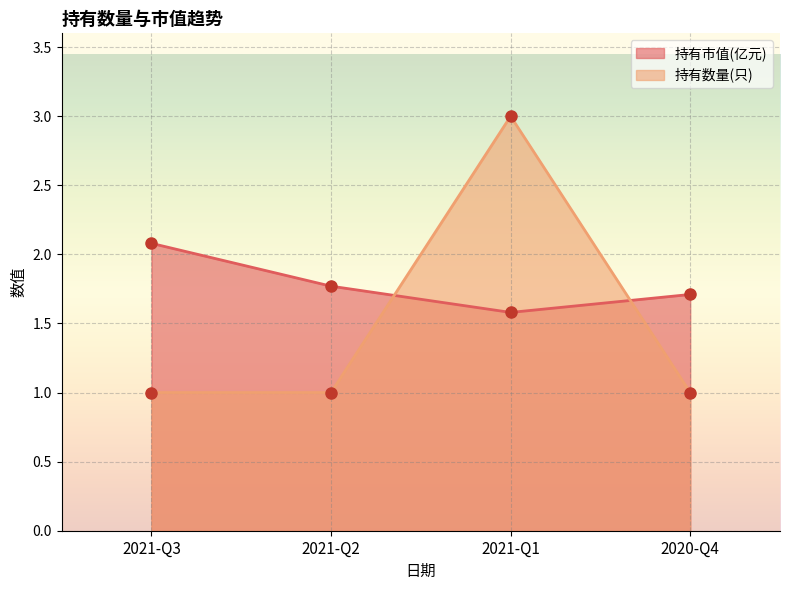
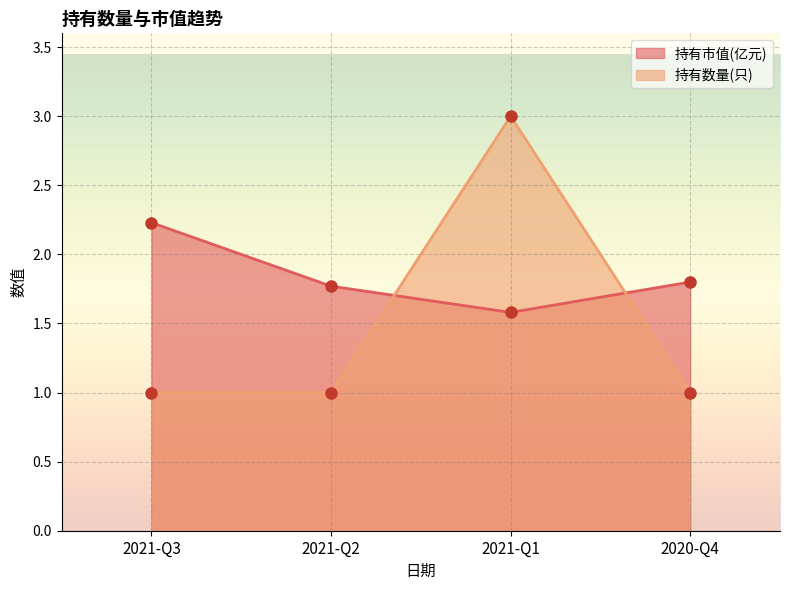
  {
    "持有市值(亿元)": {
-     "2021-Q3": 2.08,
+     "2021-Q3": 2.23,
      "2021-Q2": 1.77,
      "2021-Q1": 1.58,
-     "2020-Q4": 1.71
+     "2020-Q4": 1.80
    },
    "持有数量(只)": {
      "2021-Q3": 1.00,
      "2021-Q2": 1.00,
      "2021-Q1": 3.00,
      "2020-Q4": 1.00
    }
  }
